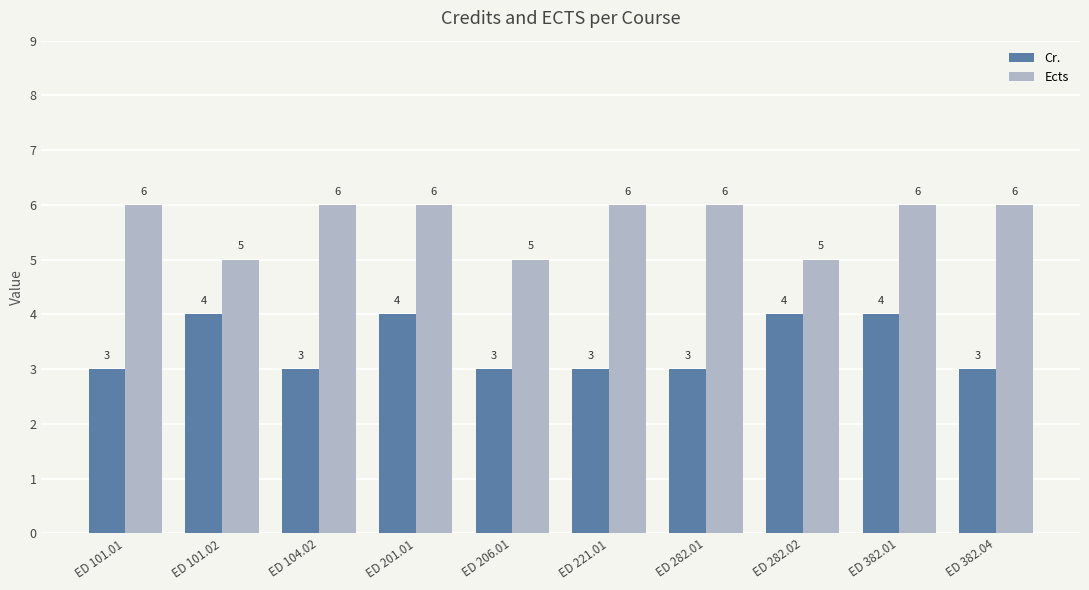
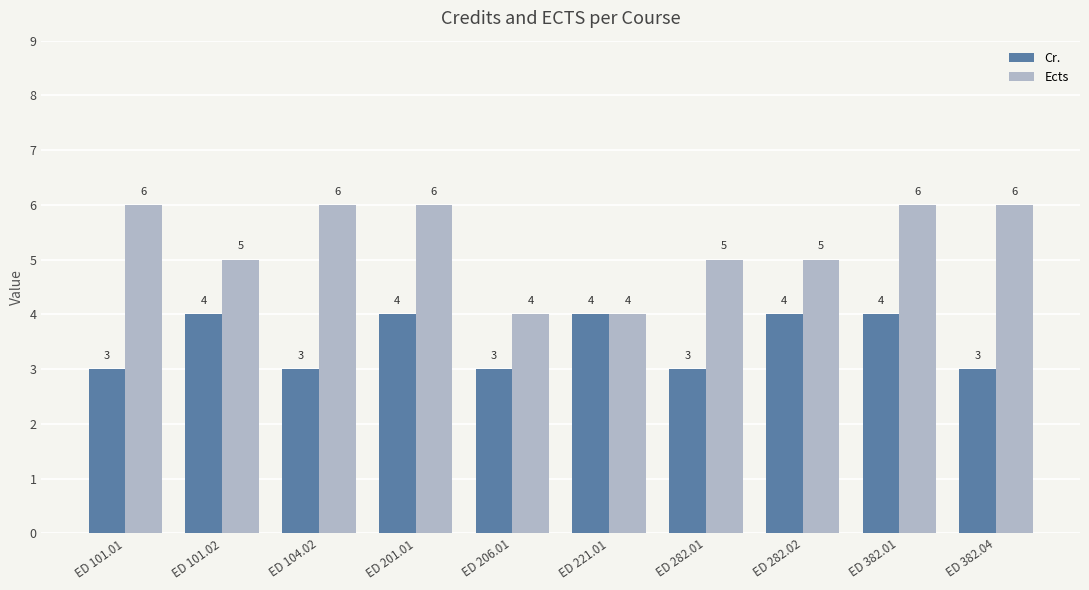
  {
    "Cr.": {
      "ED 101.01": 3,
      "ED 101.02": 4,
      "ED 104.02": 3,
      "ED 201.01": 4,
      "ED 206.01": 3,
-     "ED 221.01": 3,
+     "ED 221.01": 4,
      "ED 282.01": 3,
      "ED 282.02": 4,
      "ED 382.01": 4,
      "ED 382.04": 3
    },
    "Ects": {
      "ED 101.01": 6,
      "ED 101.02": 5,
      "ED 104.02": 6,
      "ED 201.01": 6,
-     "ED 206.01": 5,
-     "ED 221.01": 6,
-     "ED 282.01": 6,
+     "ED 206.01": 4,
+     "ED 221.01": 4,
+     "ED 282.01": 5,
      "ED 282.02": 5,
      "ED 382.01": 6,
      "ED 382.04": 6
    }
  }
